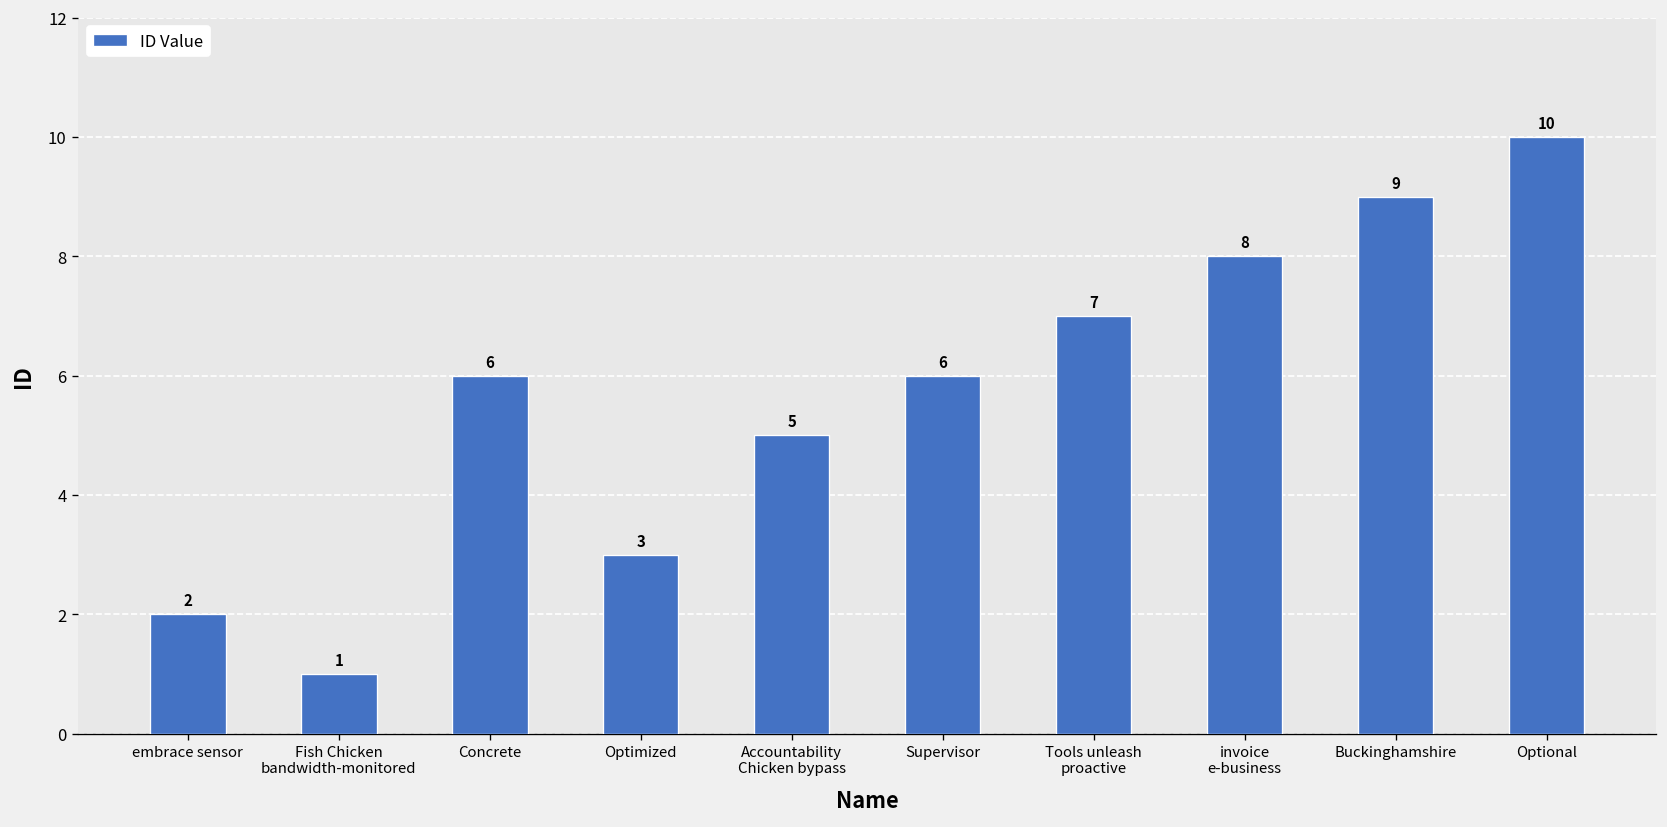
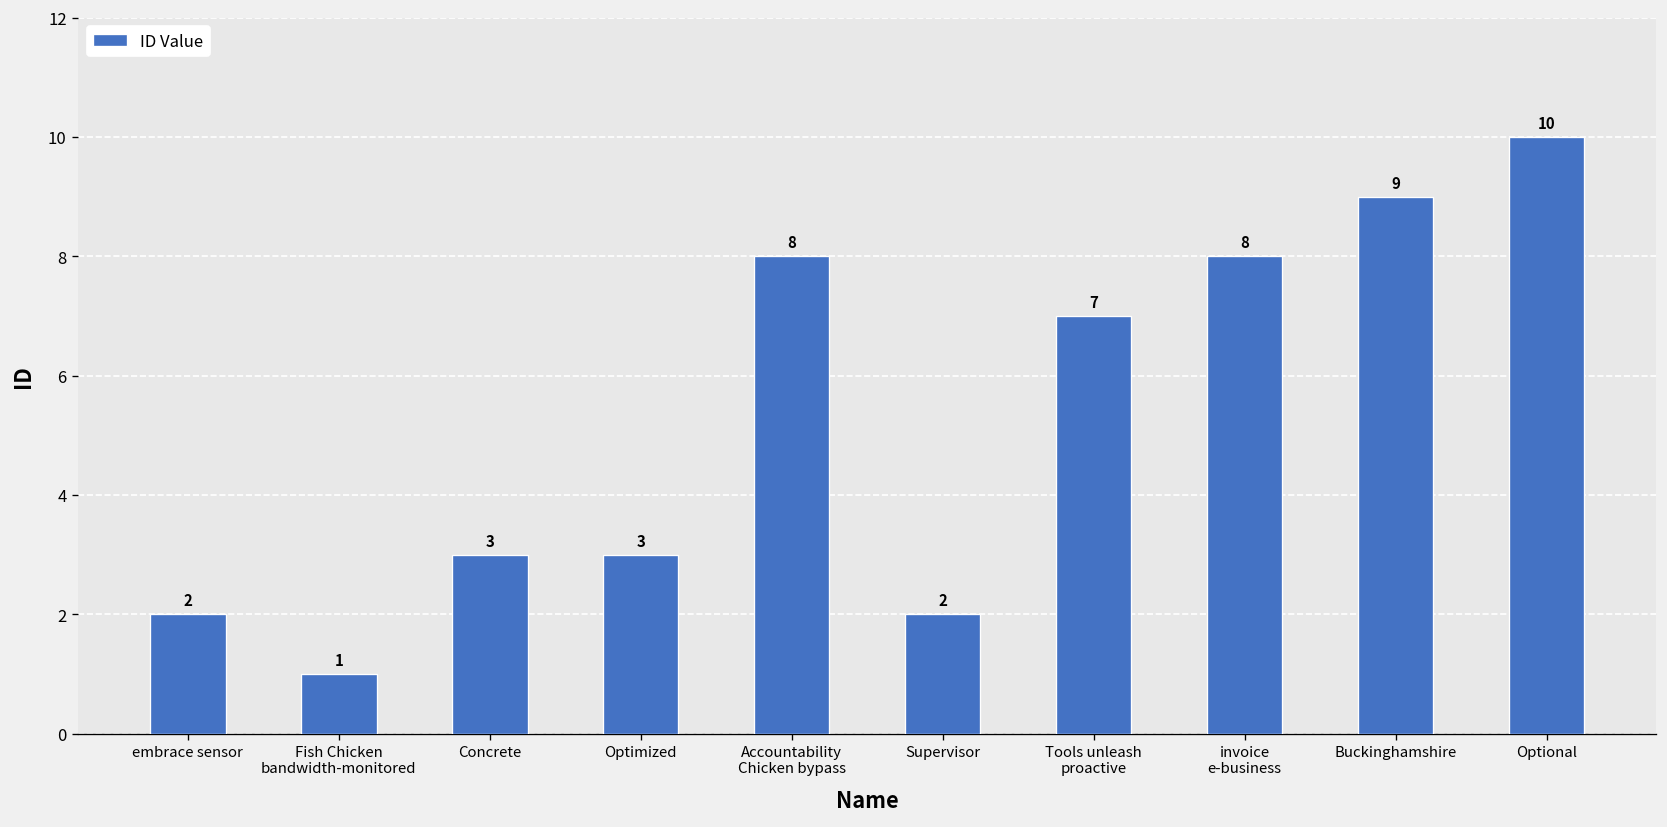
  {
    "embrace sensor": 2,
    "Fish Chicken bandwidth-monitored": 1,
-   "Concrete": 6,
+   "Concrete": 3,
    "Optimized": 3,
-   "Accountability Chicken bypass": 5,
-   "Supervisor": 6,
+   "Accountability Chicken bypass": 8,
+   "Supervisor": 2,
    "Tools unleash proactive": 7,
    "invoice e-business": 8,
    "Buckinghamshire": 9,
    "Optional": 10
  }
